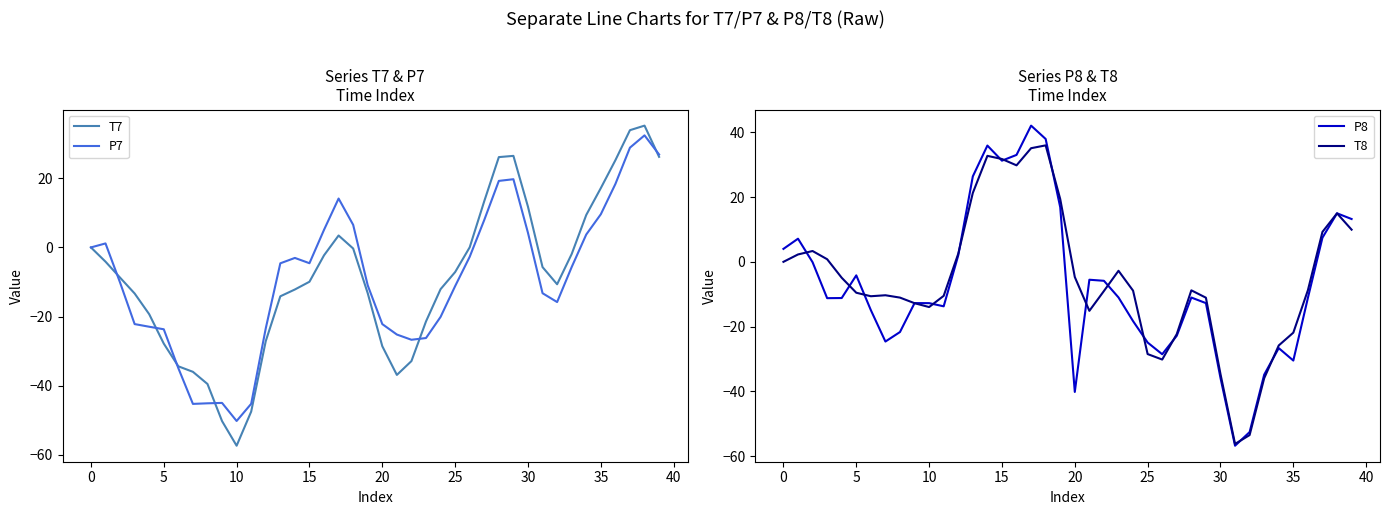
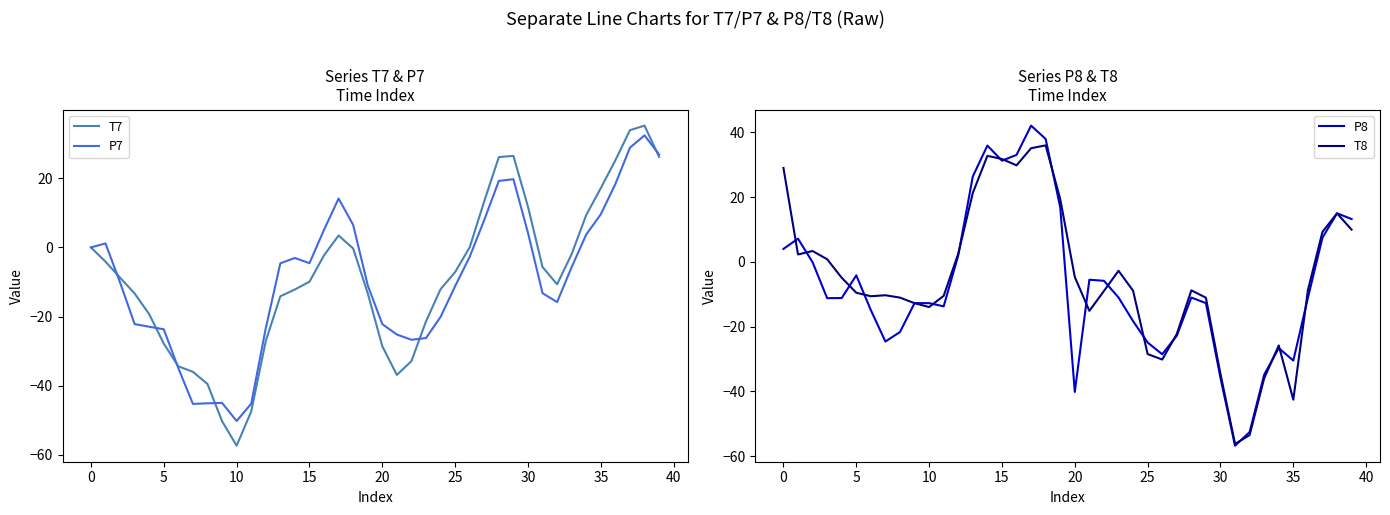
  {
    "Series P8 & T8 Time Index": {
      "P8": {
        "0": 4,
        "5": -4,
        "10": -13,
        "20": -40,
        "25": -25,
        "30": -36,
        "35": -30
      },
      "T8": {
-       "0": 0,
+       "0": 29,
        "5": -10,
        "10": -14,
        "20": -5,
        "25": -28,
        "30": -35,
-       "35": -22
+       "35": -43
      }
    }
  }
